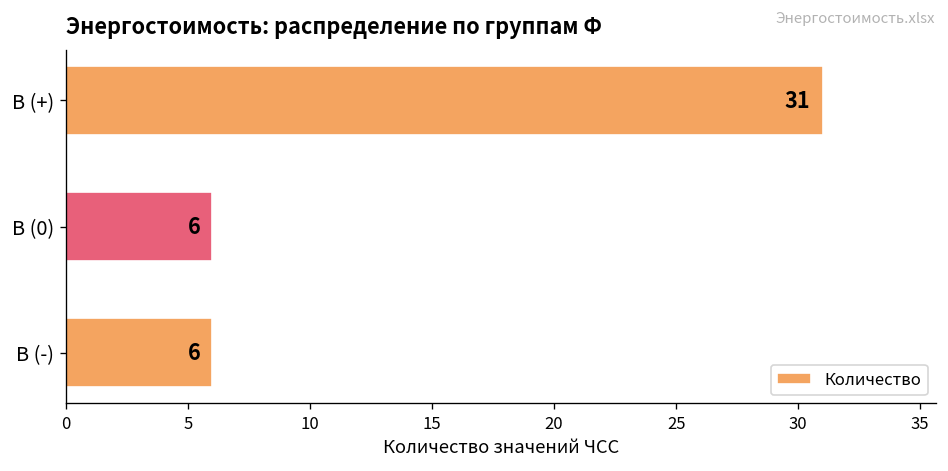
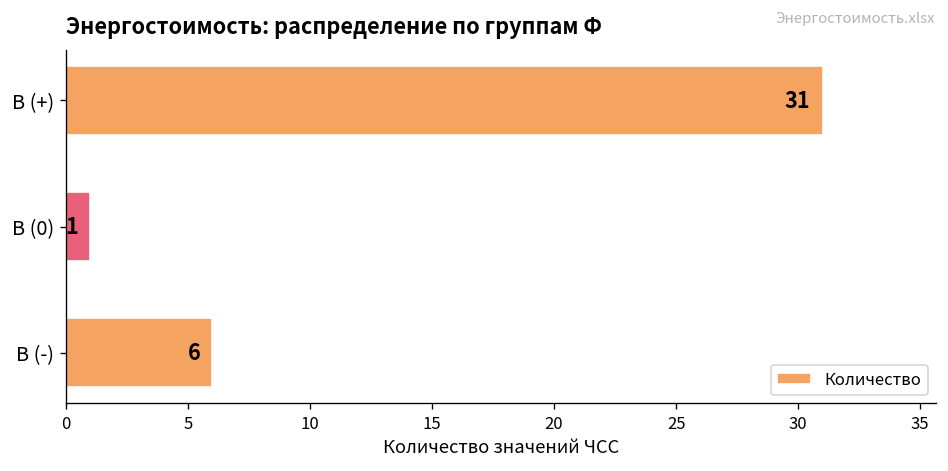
  {
    "B (+)": 31,
-   "B (0)": 6,
+   "B (0)": 1,
    "B (-)": 6
  }
